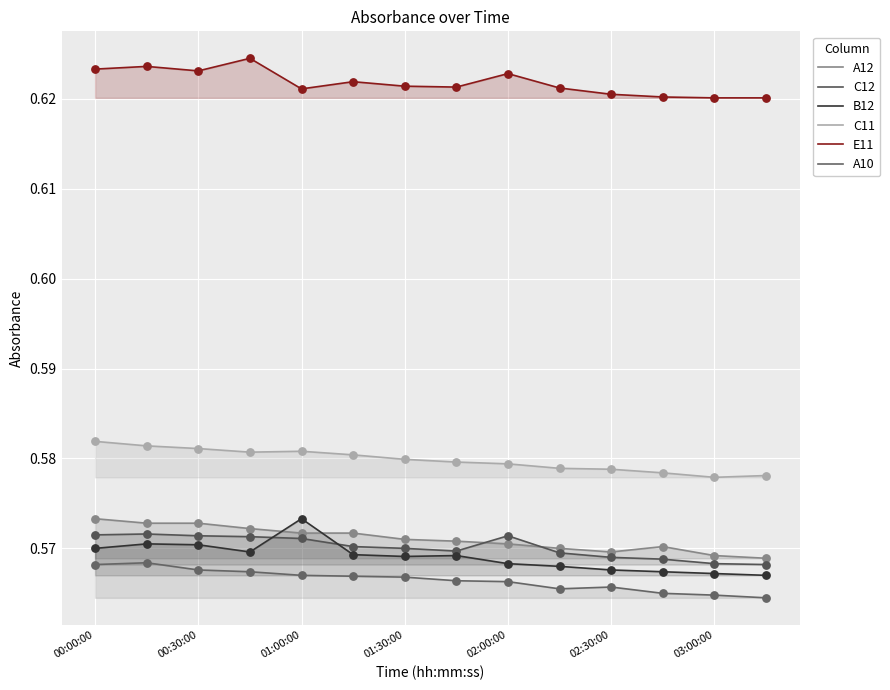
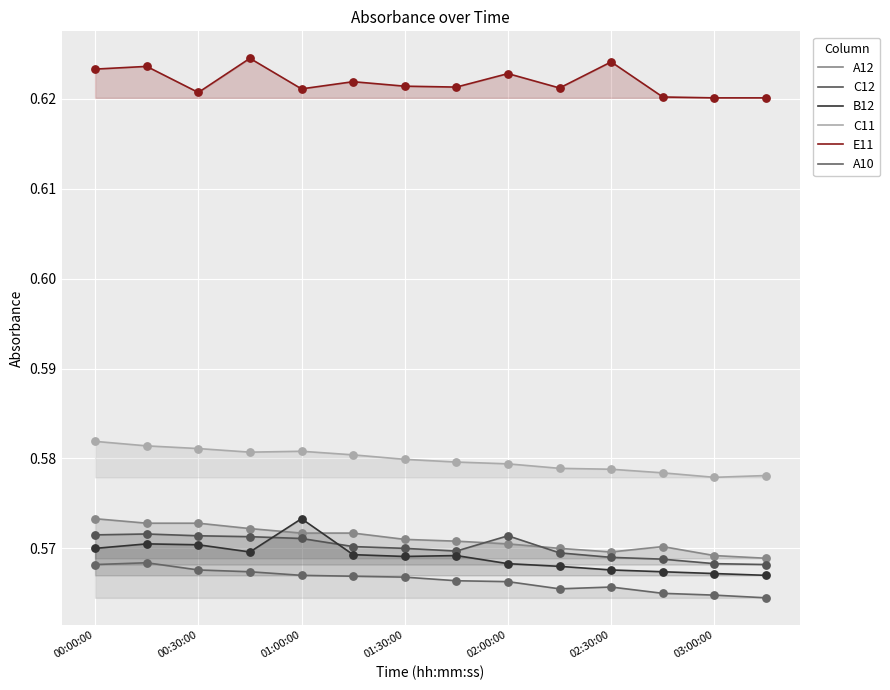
  {
    "E11": {
      "00:00:00": 0.623,
-     "00:30:00": 0.623,
+     "00:30:00": 0.621,
      "01:00:00": 0.621,
      "01:30:00": 0.621,
      "02:00:00": 0.623,
-     "02:30:00": 0.621,
+     "02:30:00": 0.624,
      "03:00:00": 0.620
    }
  }
